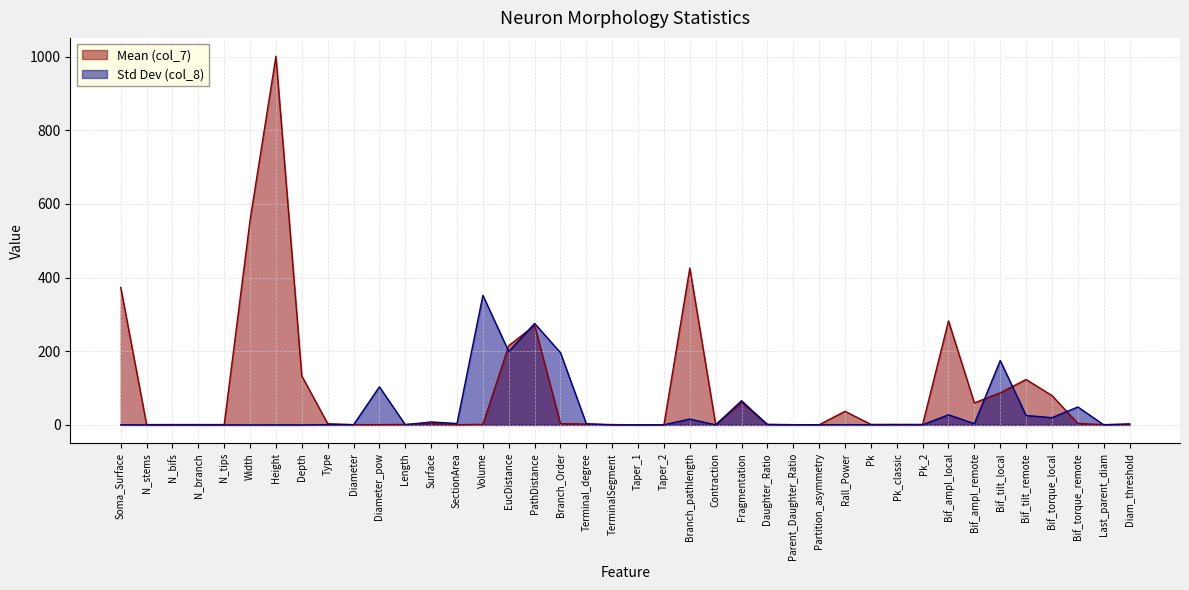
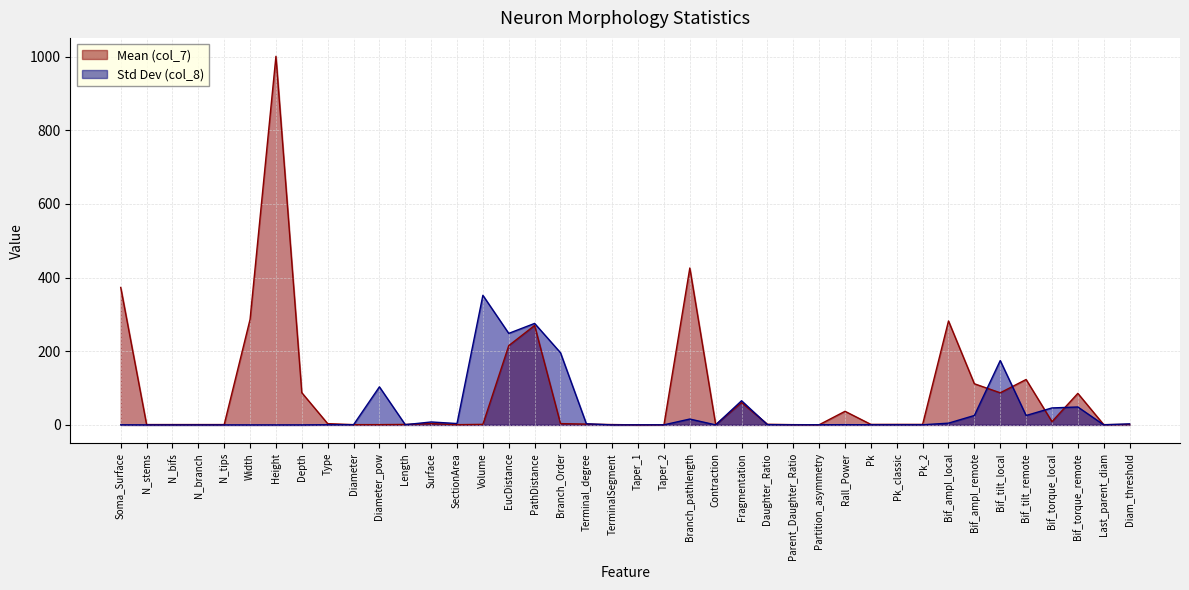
  {
    "Mean (col_7)": {
      "Soma_Surface": 370,
-     "Width": 560,
+     "Width": 290,
      "Height": 1000,
-     "Depth": 130,
+     "Depth": 90,
      "Diameter_pow": 0,
      "Volume": 0,
      "EucDistance": 220,
      "Branch_Order": 0,
      "Branch_pathlength": 430,
      "Rall_Power": 40,
      "Bif_ampl_local": 280,
-     "Bif_ampl_remote": 60,
+     "Bif_ampl_remote": 110,
      "Bif_tilt_local": 90,
      "Bif_tilt_remote": 120,
-     "Bif_torque_local": 80,
-     "Bif_torque_remote": 0
+     "Bif_torque_local": 10,
+     "Bif_torque_remote": 90
    },
    "Std Dev (col_8)": {
      "Soma_Surface": 0,
      "Width": 0,
      "Height": 0,
      "Depth": 0,
      "Diameter_pow": 100,
      "Volume": 350,
-     "EucDistance": 200,
+     "EucDistance": 250,
      "Branch_Order": 200,
      "Branch_pathlength": 20,
      "Rall_Power": 0,
-     "Bif_ampl_local": 30,
-     "Bif_ampl_remote": 0,
+     "Bif_ampl_local": 0,
+     "Bif_ampl_remote": 30,
      "Bif_tilt_local": 170,
      "Bif_tilt_remote": 30,
-     "Bif_torque_local": 20,
+     "Bif_torque_local": 50,
      "Bif_torque_remote": 50
    }
  }
